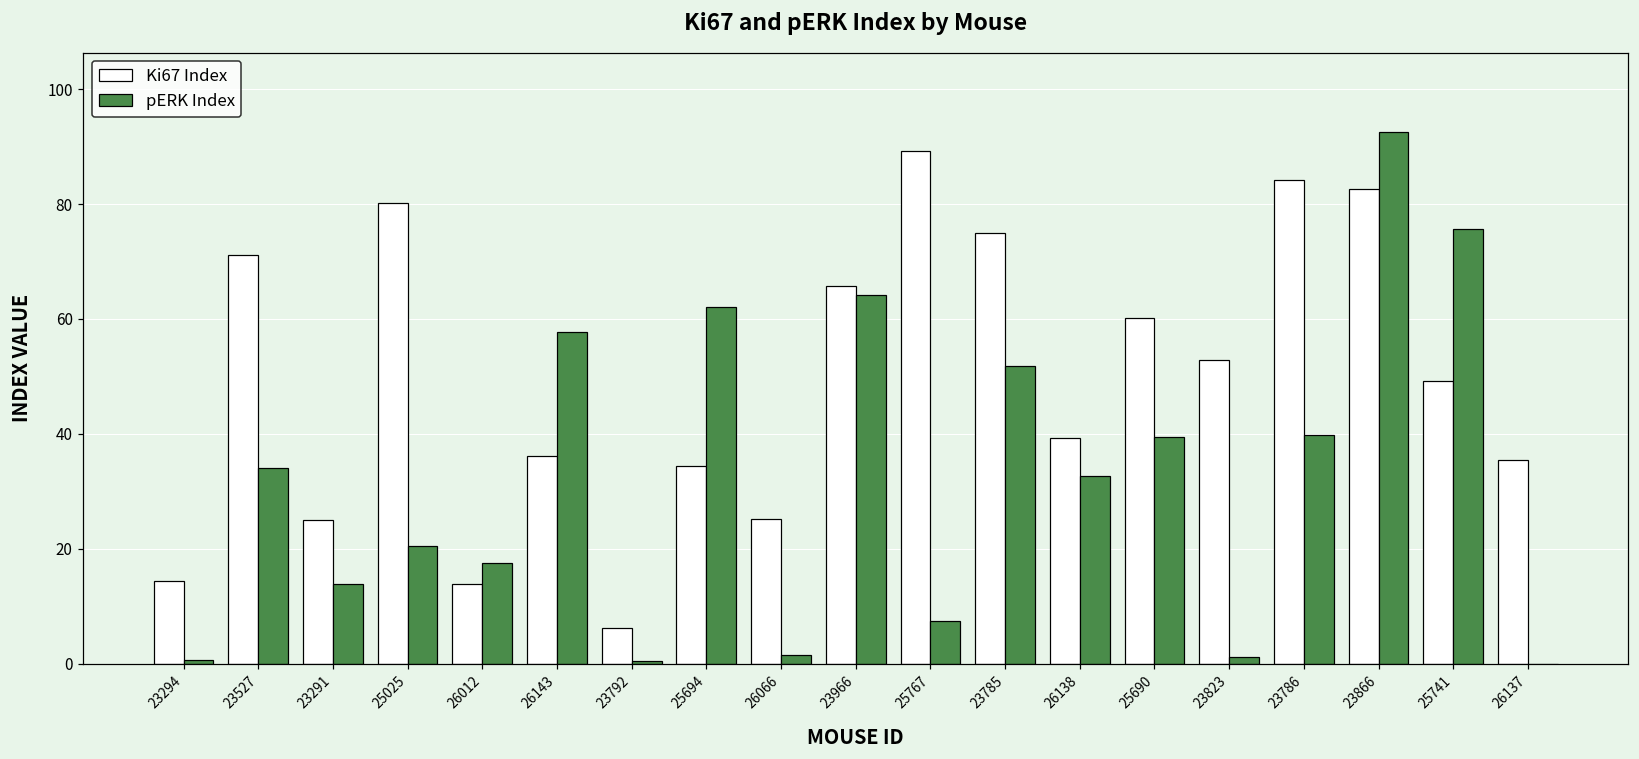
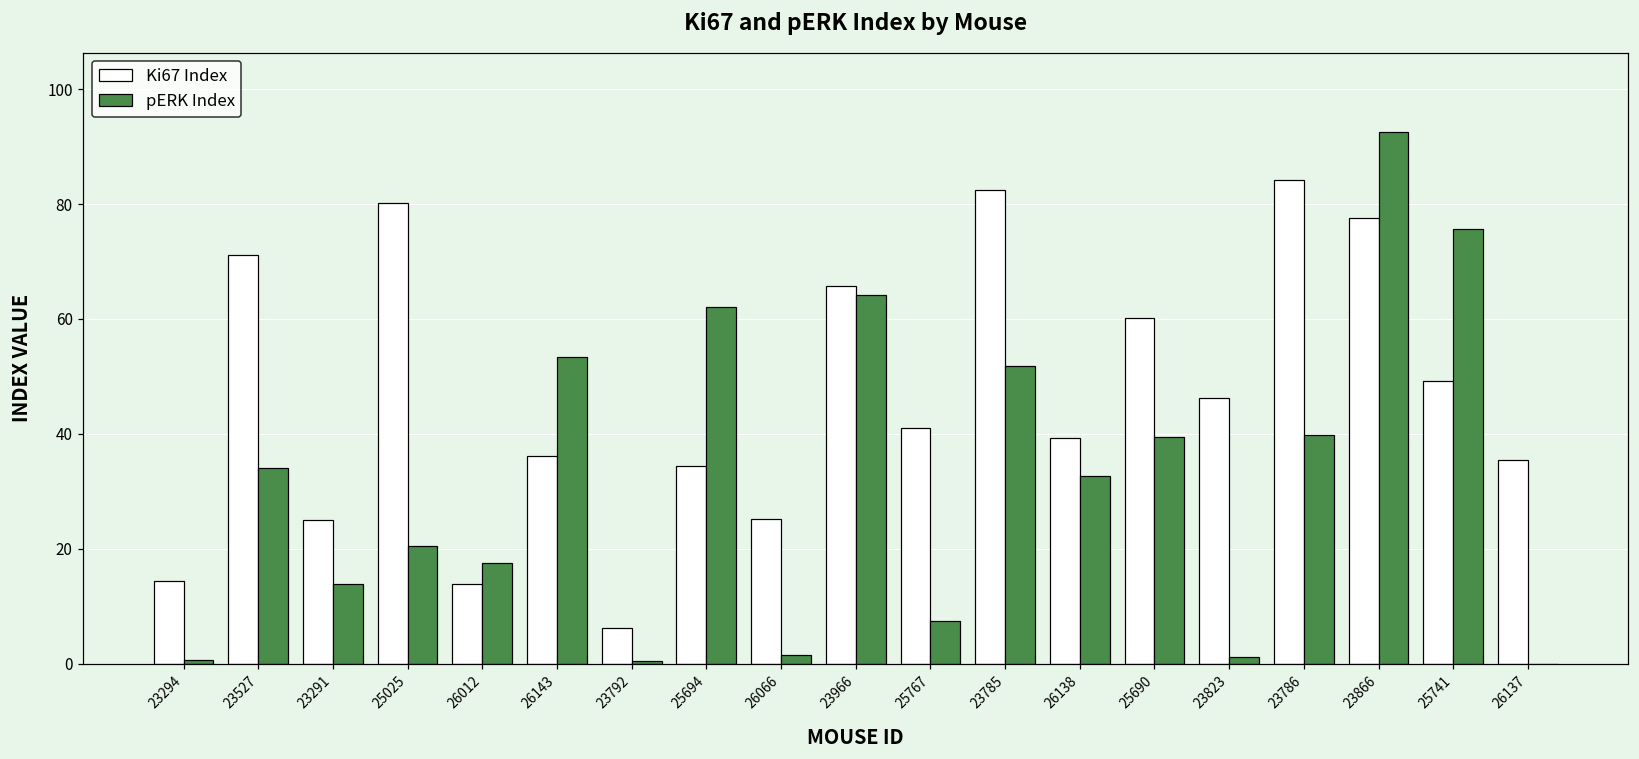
  {
    "Ki67 Index": {
      "23294": 14,
      "23527": 71,
      "23291": 25,
      "25025": 80,
      "26012": 14,
      "26143": 36,
      "23792": 6,
      "25694": 34,
      "26066": 25,
      "23966": 66,
-     "25767": 89,
-     "23785": 75,
+     "25767": 41,
+     "23785": 82,
      "26138": 39,
      "25690": 60,
-     "23823": 53,
+     "23823": 46,
      "23786": 84,
-     "23866": 83,
+     "23866": 78,
      "25741": 49,
      "26137": 35
    },
    "pERK Index": {
      "23294": 1,
      "23527": 34,
      "23291": 14,
      "25025": 21,
      "26012": 17,
-     "26143": 58,
+     "26143": 53,
      "23792": 1,
      "25694": 62,
      "26066": 2,
      "23966": 64,
      "25767": 8,
      "23785": 52,
      "26138": 33,
      "25690": 39,
      "23823": 1,
      "23786": 40,
      "23866": 92,
      "25741": 76,
      "26137": 0
    }
  }
